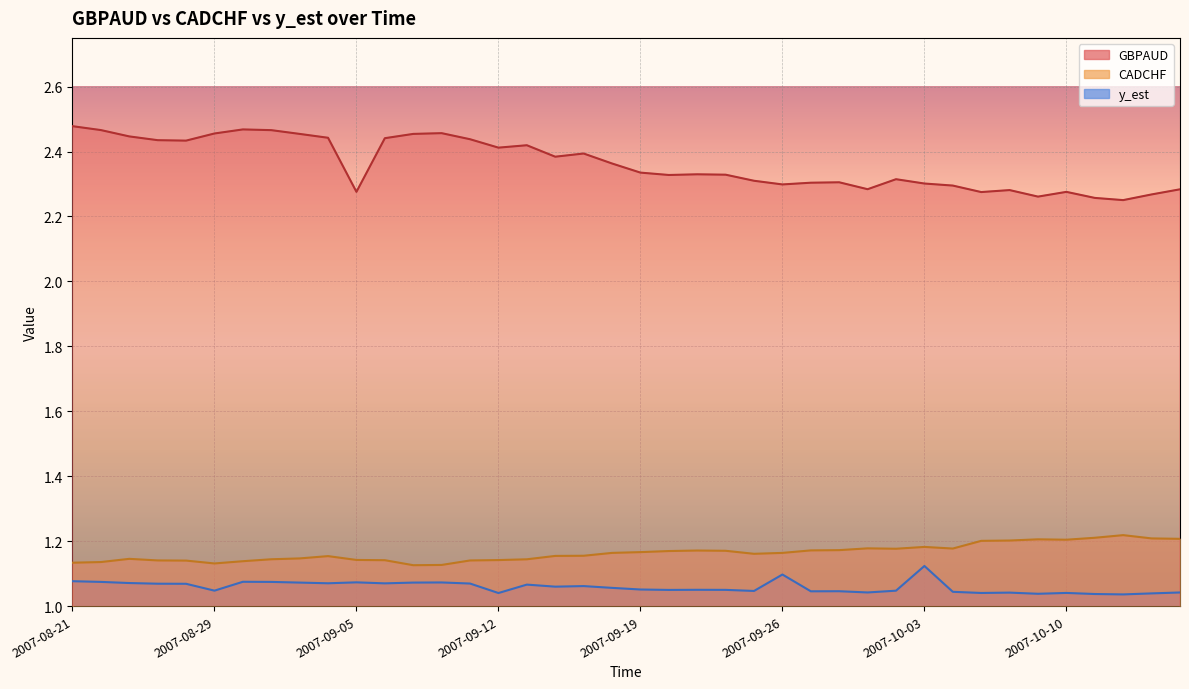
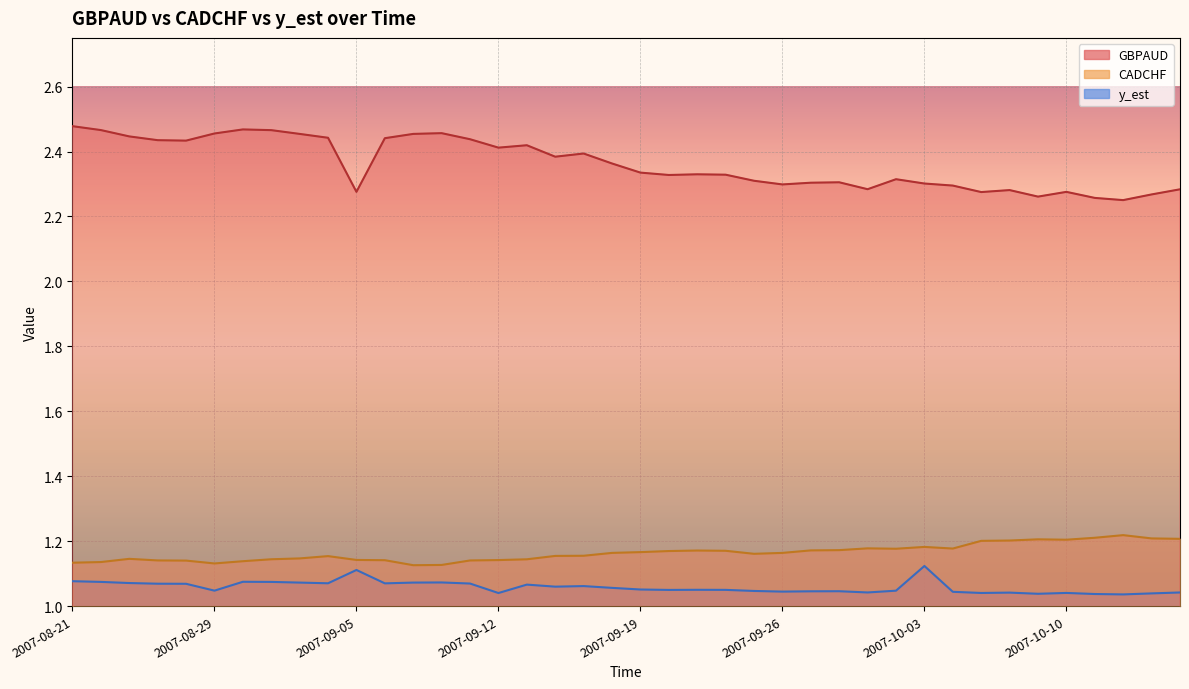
  {
    "y_est": {
      "2007-08-21": 1.08,
      "2007-08-29": 1.05,
-     "2007-09-05": 1.07,
+     "2007-09-05": 1.11,
      "2007-09-12": 1.04,
      "2007-09-19": 1.05,
-     "2007-09-26": 1.10,
+     "2007-09-26": 1.04,
      "2007-10-03": 1.12,
      "2007-10-10": 1.04
    }
  }
